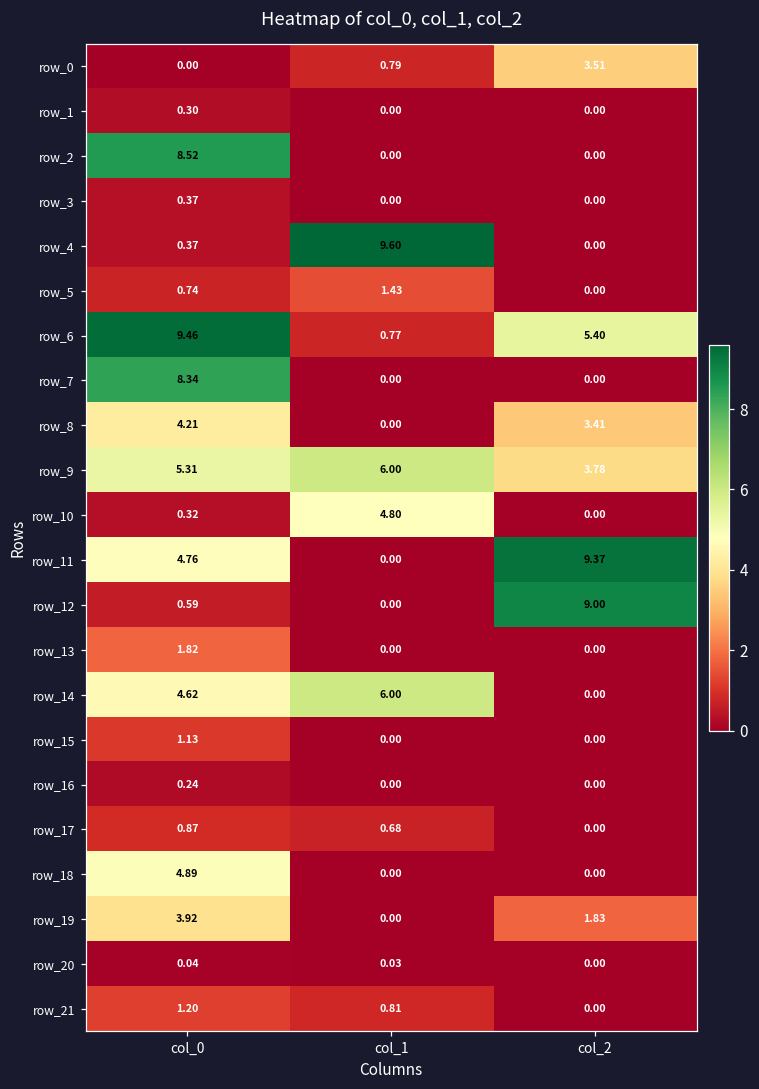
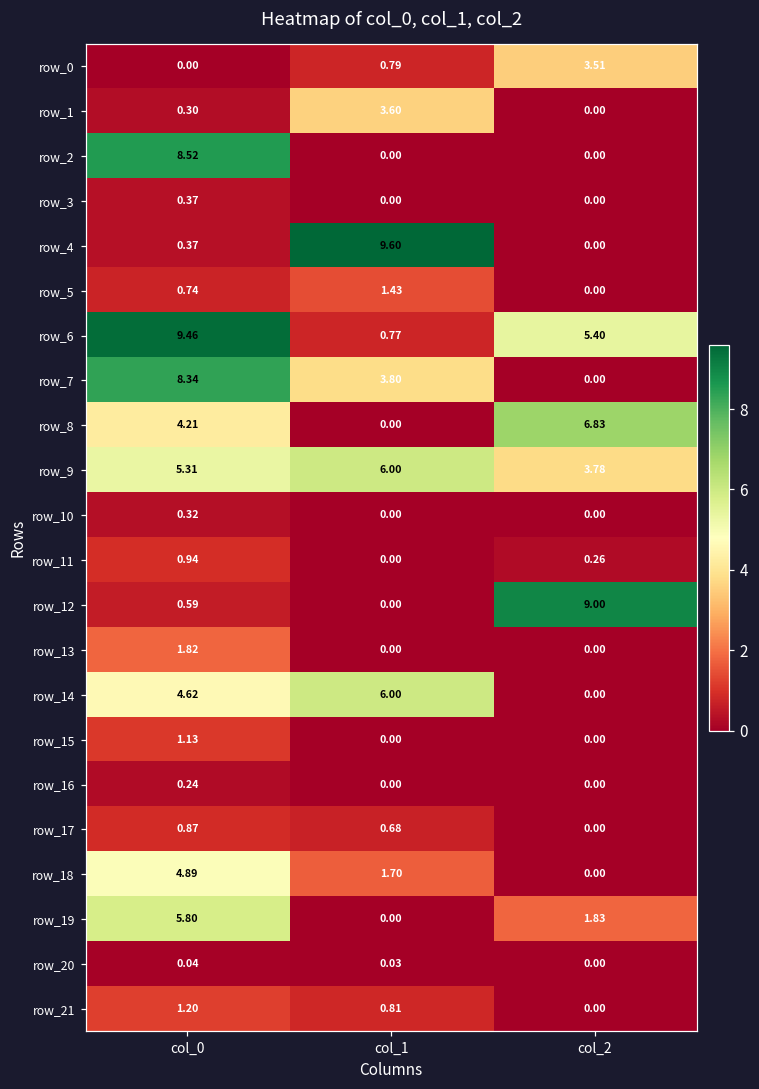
  {
    "row_0": {
      "col_0": 0.00,
      "col_1": 0.79,
      "col_2": 3.51
    },
    "row_1": {
      "col_0": 0.30,
-     "col_1": 0.00,
+     "col_1": 3.60,
      "col_2": 0.00
    },
    "row_2": {
      "col_0": 8.52,
      "col_1": 0.00,
      "col_2": 0.00
    },
    "row_3": {
      "col_0": 0.37,
      "col_1": 0.00,
      "col_2": 0.00
    },
    "row_4": {
      "col_0": 0.37,
      "col_1": 9.60,
      "col_2": 0.00
    },
    "row_5": {
      "col_0": 0.74,
      "col_1": 1.43,
      "col_2": 0.00
    },
    "row_6": {
      "col_0": 9.46,
      "col_1": 0.77,
      "col_2": 5.40
    },
    "row_7": {
      "col_0": 8.34,
-     "col_1": 0.00,
+     "col_1": 3.80,
      "col_2": 0.00
    },
    "row_8": {
      "col_0": 4.21,
      "col_1": 0.00,
-     "col_2": 3.41
+     "col_2": 6.83
    },
    "row_9": {
      "col_0": 5.31,
      "col_1": 6.00,
      "col_2": 3.78
    },
    "row_10": {
      "col_0": 0.32,
-     "col_1": 4.80,
+     "col_1": 0.00,
      "col_2": 0.00
    },
    "row_11": {
-     "col_0": 4.76,
+     "col_0": 0.94,
      "col_1": 0.00,
-     "col_2": 9.37
+     "col_2": 0.26
    },
    "row_12": {
      "col_0": 0.59,
      "col_1": 0.00,
      "col_2": 9.00
    },
    "row_13": {
      "col_0": 1.82,
      "col_1": 0.00,
      "col_2": 0.00
    },
    "row_14": {
      "col_0": 4.62,
      "col_1": 6.00,
      "col_2": 0.00
    },
    "row_15": {
      "col_0": 1.13,
      "col_1": 0.00,
      "col_2": 0.00
    },
    "row_16": {
      "col_0": 0.24,
      "col_1": 0.00,
      "col_2": 0.00
    },
    "row_17": {
      "col_0": 0.87,
      "col_1": 0.68,
      "col_2": 0.00
    },
    "row_18": {
      "col_0": 4.89,
-     "col_1": 0.00,
+     "col_1": 1.70,
      "col_2": 0.00
    },
    "row_19": {
-     "col_0": 3.92,
+     "col_0": 5.80,
      "col_1": 0.00,
      "col_2": 1.83
    },
    "row_20": {
      "col_0": 0.04,
      "col_1": 0.03,
      "col_2": 0.00
    },
    "row_21": {
      "col_0": 1.20,
      "col_1": 0.81,
      "col_2": 0.00
    }
  }
